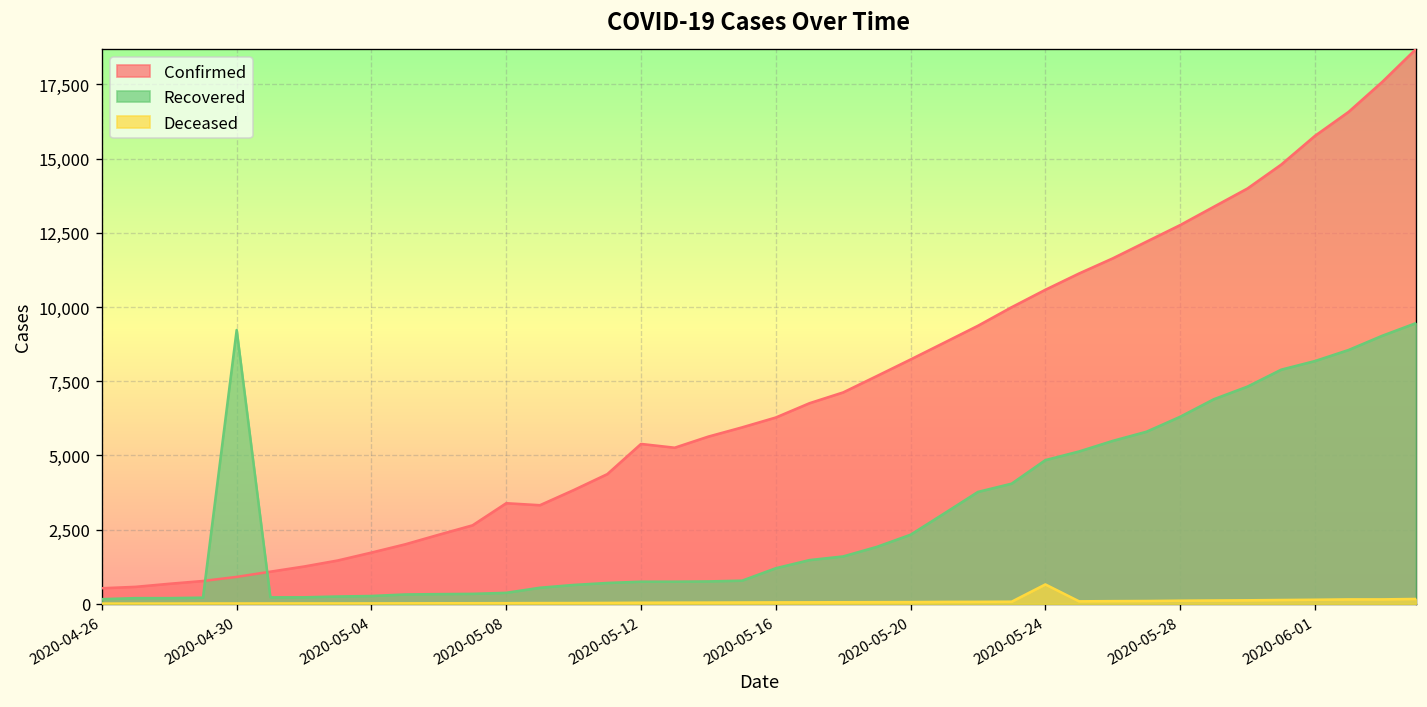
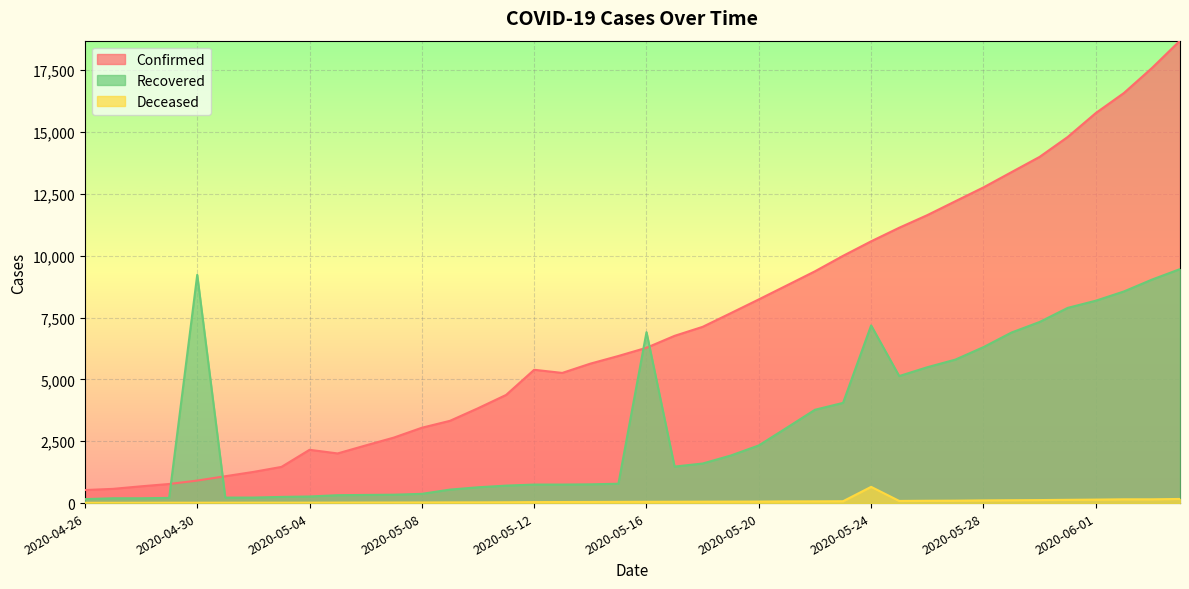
  {
    "Confirmed": {
      "2020-04-26": "500",
      "2020-04-30": "900",
-     "2020-05-04": "1,700",
-     "2020-05-08": "3,400",
+     "2020-05-04": "2,200",
+     "2020-05-08": "3,000",
      "2020-05-12": "5,400",
      "2020-05-16": "6,300",
      "2020-05-20": "8,200",
      "2020-05-24": "10,600",
      "2020-05-28": "12,800",
      "2020-06-01": "15,800"
    },
    "Recovered": {
      "2020-04-26": "200",
      "2020-04-30": "9,200",
      "2020-05-04": "300",
      "2020-05-08": "400",
      "2020-05-12": "700",
-     "2020-05-16": "1,200",
+     "2020-05-16": "6,900",
      "2020-05-20": "2,300",
-     "2020-05-24": "4,800",
+     "2020-05-24": "7,200",
      "2020-05-28": "6,300",
      "2020-06-01": "8,200"
    },
    "Deceased": {
      "2020-04-26": "0",
      "2020-04-30": "0",
      "2020-05-04": "0",
      "2020-05-08": "0",
      "2020-05-12": "0",
      "2020-05-16": "100",
      "2020-05-20": "100",
      "2020-05-24": "700",
      "2020-05-28": "100",
      "2020-06-01": "100"
    }
  }
